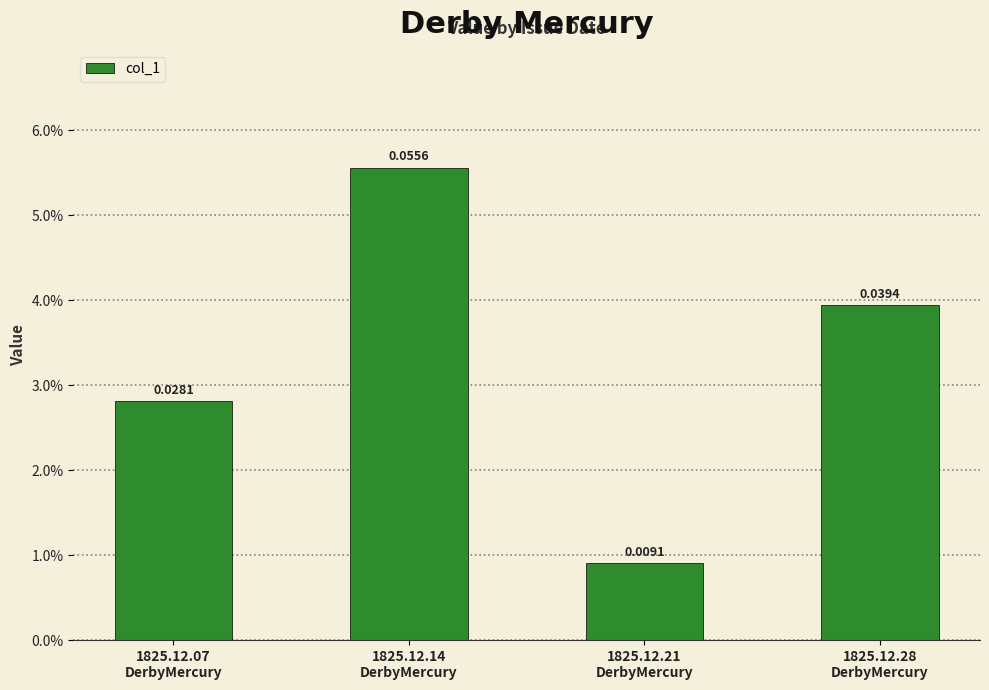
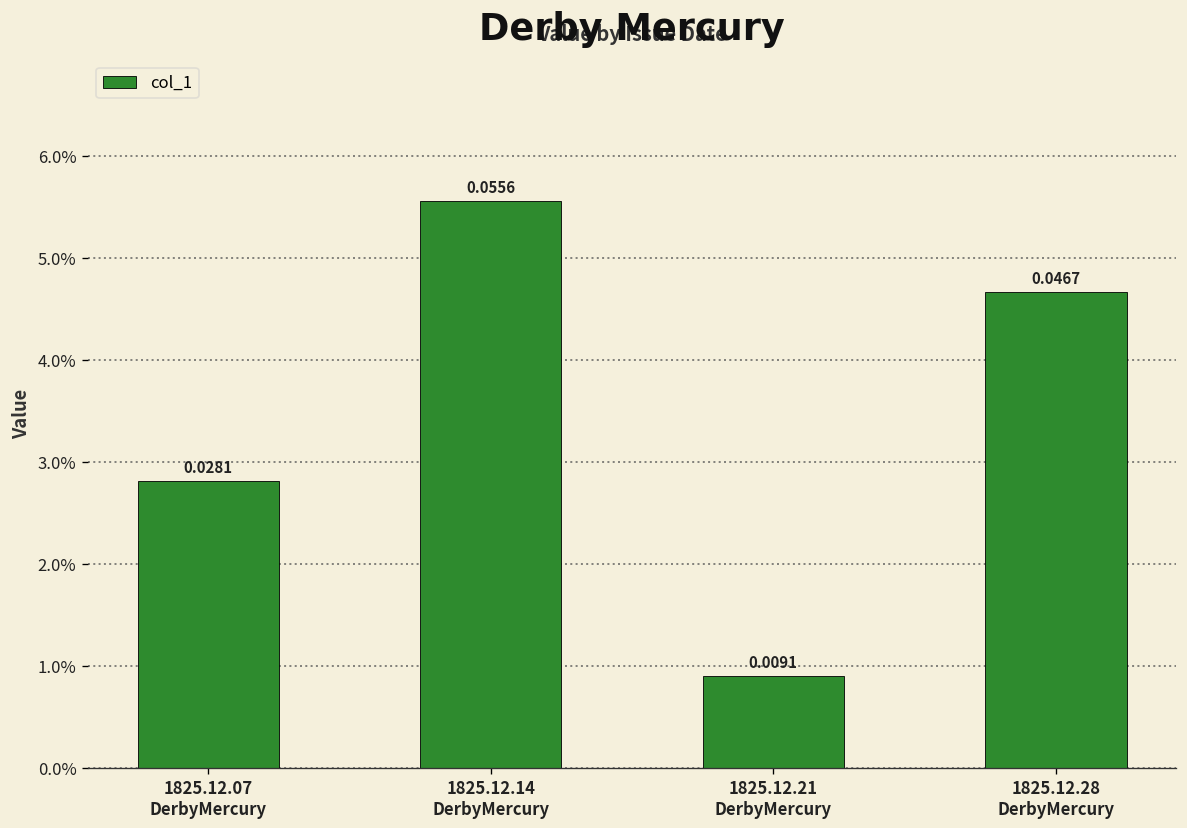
  {
    "1825.12.07 DerbyMercury": 0.0281,
    "1825.12.14 DerbyMercury": 0.0556,
    "1825.12.21 DerbyMercury": 0.0091,
-   "1825.12.28 DerbyMercury": 0.0394
+   "1825.12.28 DerbyMercury": 0.0467
  }
